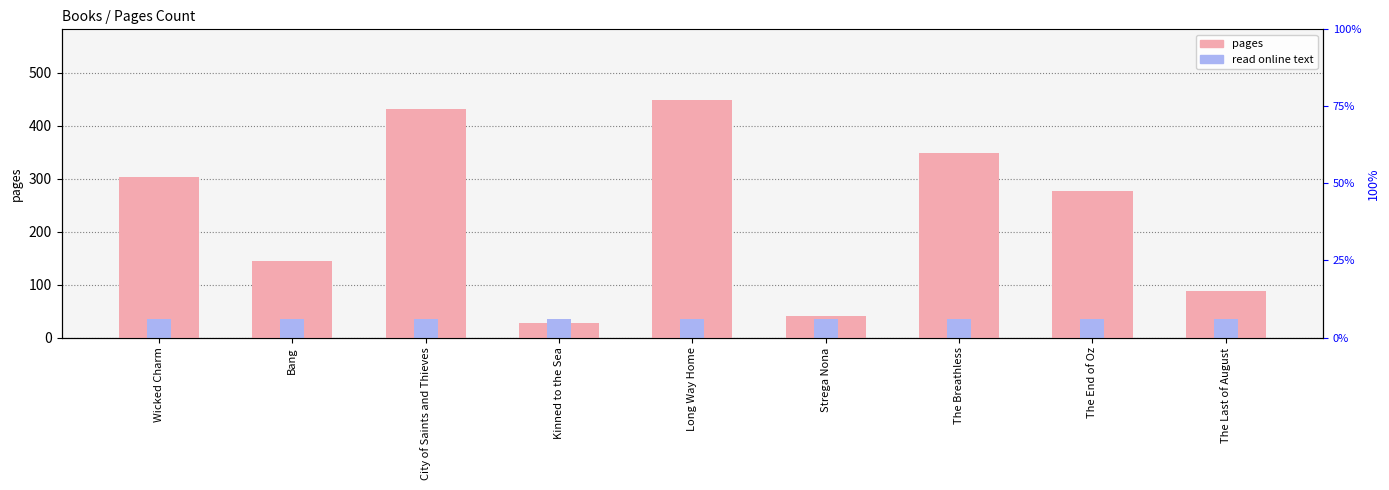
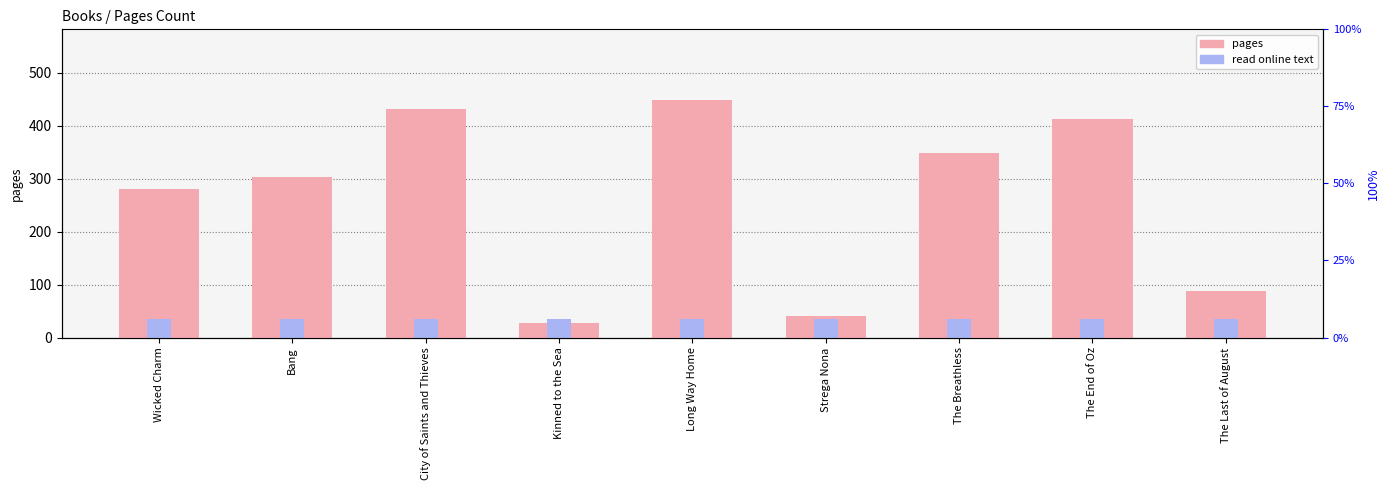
  {
    "pages": {
-     "Wicked Charm": 300,
-     "Bang": 140,
+     "Wicked Charm": 280,
+     "Bang": 300,
      "City of Saints and Thieves": 430,
      "Long Way Home": 450,
      "Strega Nona": 40,
      "The Breathless": 350,
-     "The End of Oz": 280,
+     "The End of Oz": 410,
      "The Last of August": 90
    }
  }
